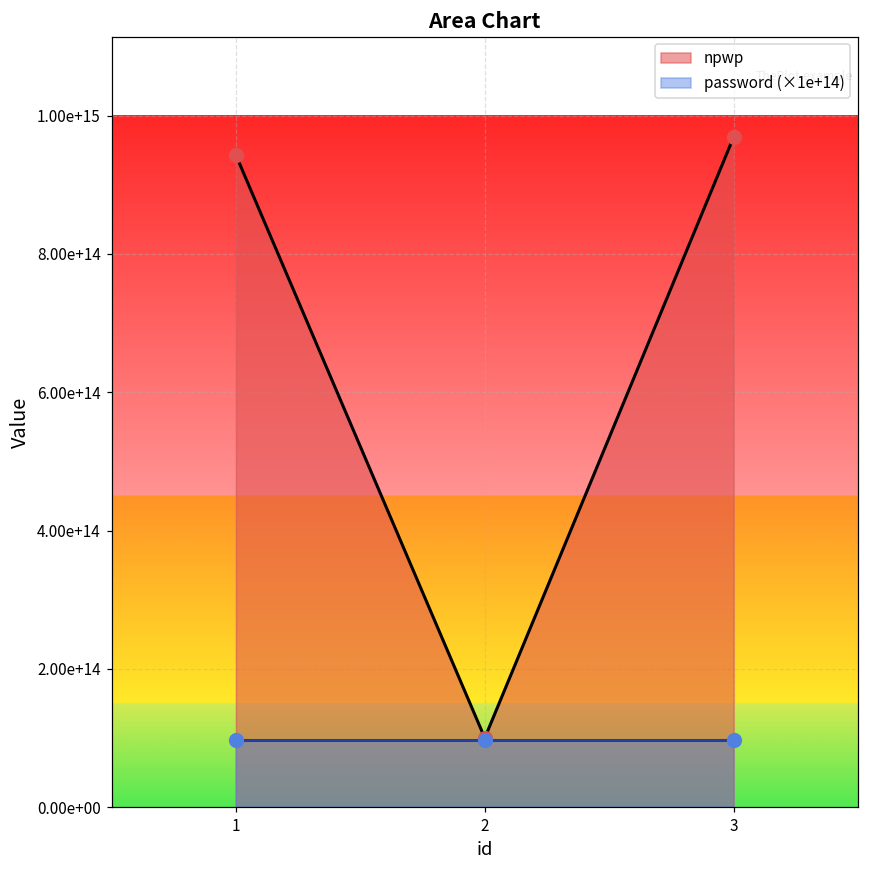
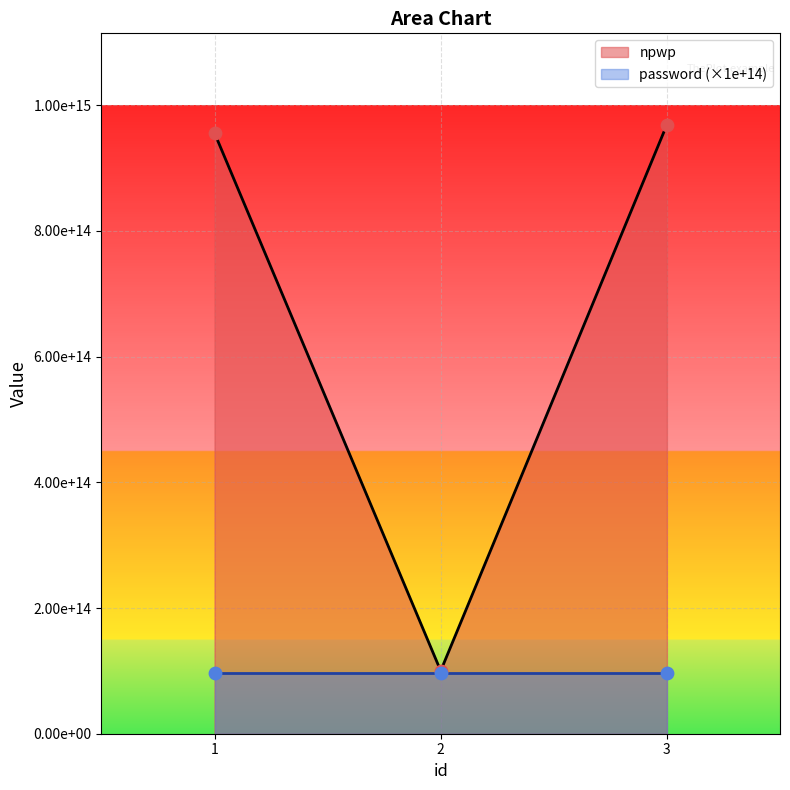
  {
    "npwp": {
-     "1": 940000000000000,
+     "1": 960000000000000,
      "3": 970000000000000
    },
    "password (×1e+14)": {
      "1": 100000000000000,
      "3": 100000000000000
    }
  }
